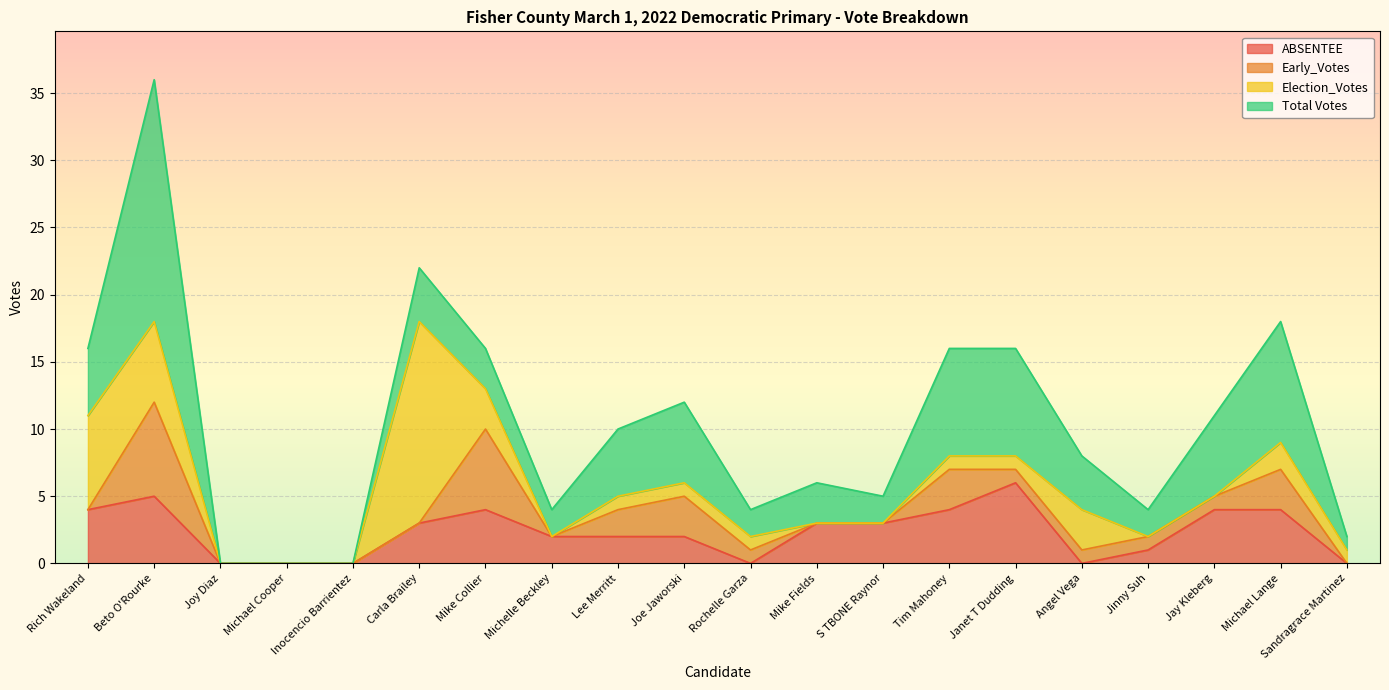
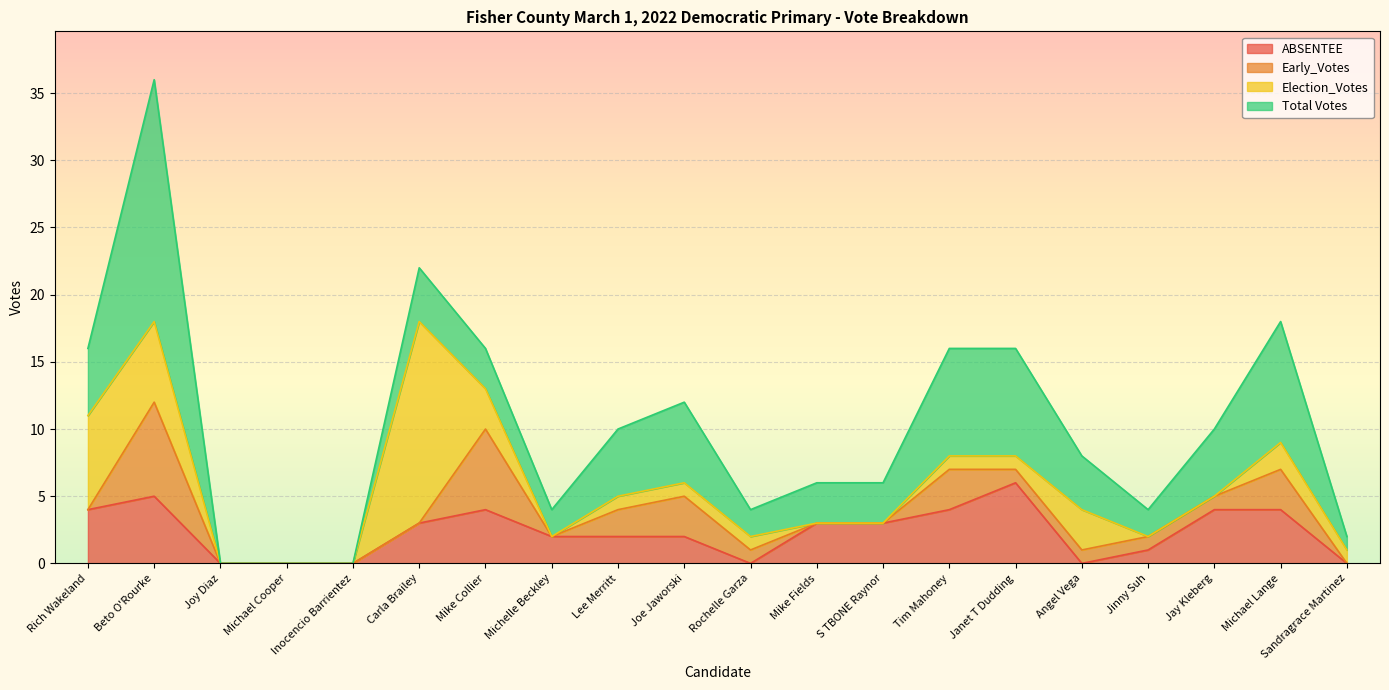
  {
    "Election_Votes": {
      "Rich Wakeland": 7,
      "Beto O'Rourke": 6,
      "Carla Brailey": 15,
      "Mike Collier": 3,
      "Lee Merritt": 1,
      "Joe Jaworski": 1,
      "Rochelle Garza": 1,
      "Tim Mahoney": 1,
      "Janet T Dudding": 1,
      "Angel Vega": 3,
      "Michael Lange": 2,
      "Sandragrace Martinez": 1
    },
    "Total Votes": {
      "Rich Wakeland": 5,
      "Beto O'Rourke": 18,
      "Carla Brailey": 4,
      "Mike Collier": 3,
      "Michelle Beckley": 2,
      "Lee Merritt": 5,
      "Joe Jaworski": 6,
      "Rochelle Garza": 2,
      "Mike Fields": 3,
-     "S TBONE Raynor": 2,
+     "S TBONE Raynor": 3,
      "Tim Mahoney": 8,
      "Janet T Dudding": 8,
      "Angel Vega": 4,
      "Jinny Suh": 2,
-     "Jay Kleberg": 6,
+     "Jay Kleberg": 5,
      "Michael Lange": 9,
      "Sandragrace Martinez": 1
    }
  }
